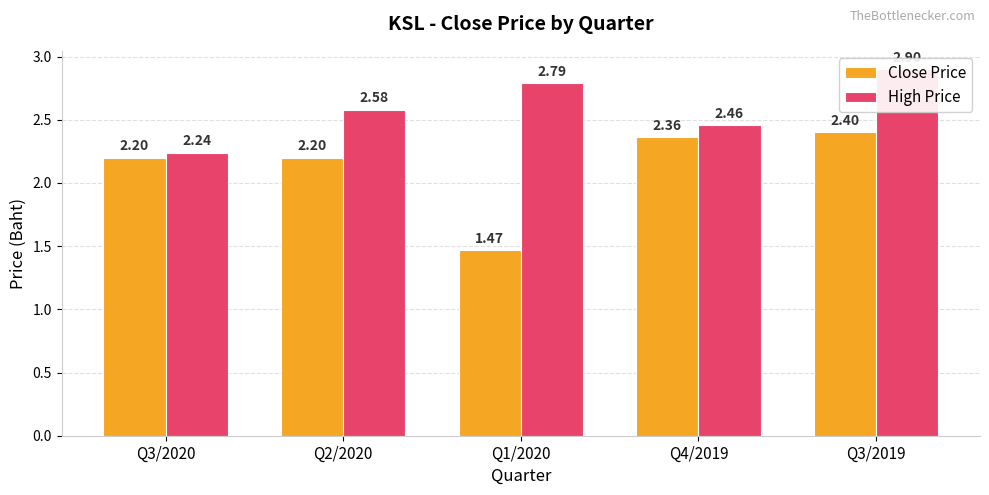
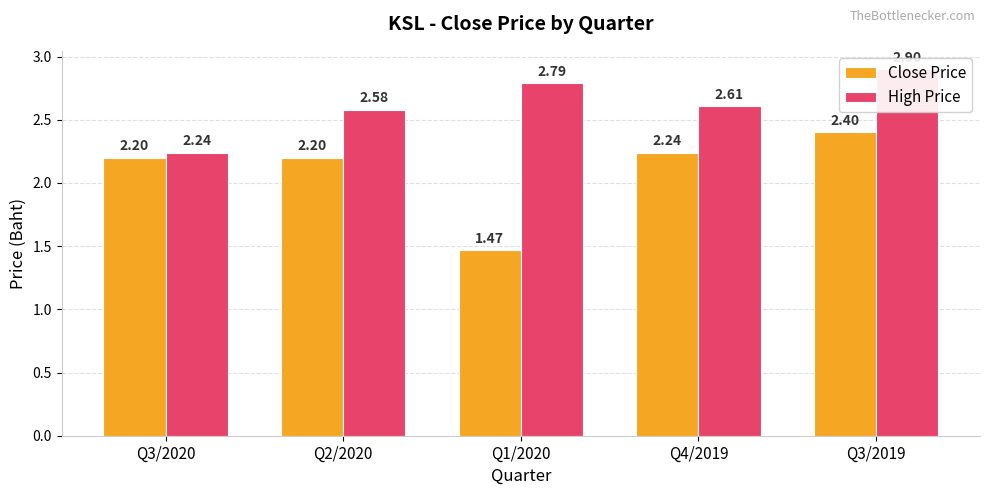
  {
    "Close Price": {
      "Q3/2020": 2.20,
      "Q2/2020": 2.20,
      "Q1/2020": 1.47,
-     "Q4/2019": 2.36,
+     "Q4/2019": 2.24,
      "Q3/2019": 2.40
    },
    "High Price": {
      "Q3/2020": 2.24,
      "Q2/2020": 2.58,
      "Q1/2020": 2.79,
-     "Q4/2019": 2.46
+     "Q4/2019": 2.61
    }
  }
